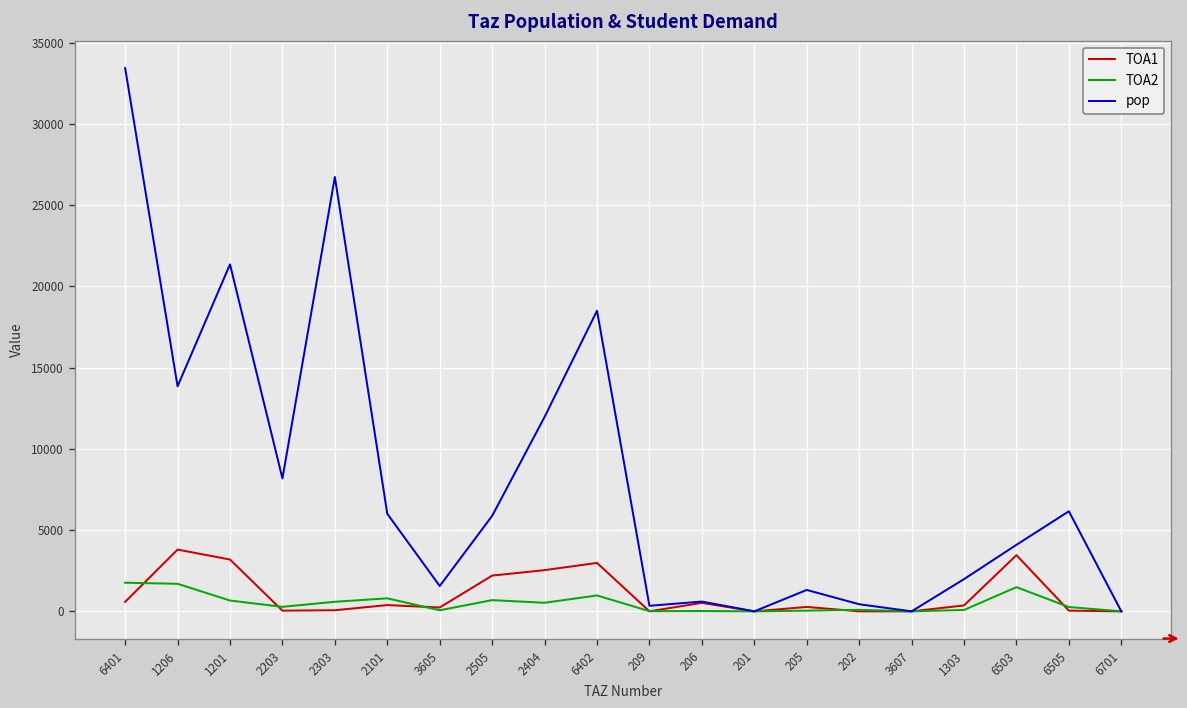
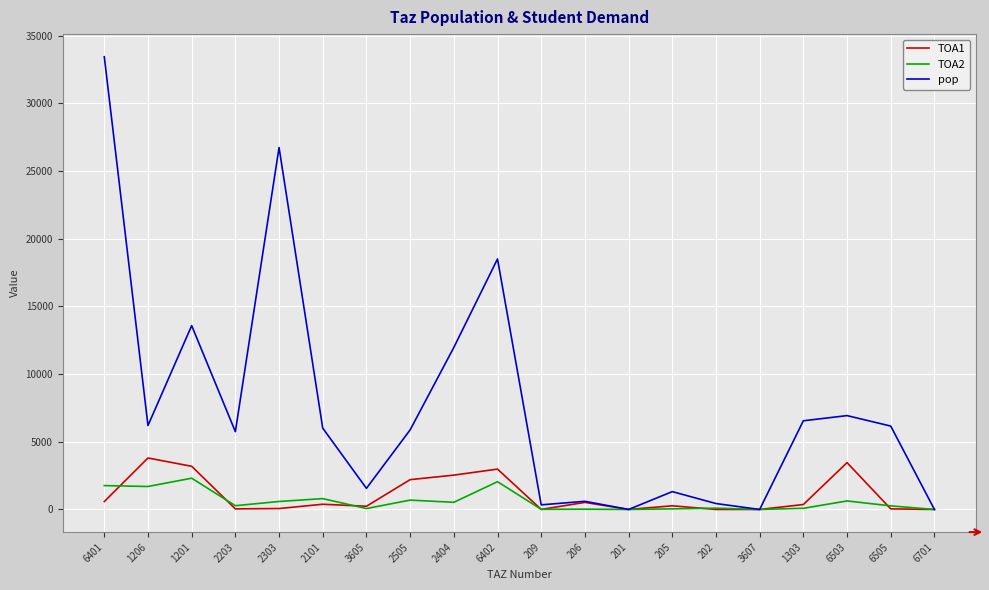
  {
    "TOA1": {
      "6401": 600,
      "1206": 3800,
      "1201": 3200,
      "2203": 0,
      "2303": 100,
      "2101": 400,
      "2505": 2200,
      "2404": 2500,
      "6402": 3000,
      "205": 300,
      "1303": 400,
      "6503": 3500,
      "6505": 0
    },
    "TOA2": {
      "6401": 1800,
      "1206": 1700,
-     "1201": 700,
+     "1201": 2300,
      "2203": 300,
      "2303": 600,
      "2101": 800,
      "2505": 700,
      "2404": 500,
-     "6402": 1000,
+     "6402": 2100,
      "206": 0,
      "205": 0,
      "1303": 100,
-     "6503": 1500,
+     "6503": 600,
      "6505": 300
    },
    "pop": {
      "6401": 33400,
-     "1206": 13900,
-     "1201": 21400,
-     "2203": 8200,
+     "1206": 6200,
+     "1201": 13600,
+     "2203": 5700,
      "2303": 26700,
      "2101": 6000,
      "3605": 1600,
      "2505": 5900,
      "2404": 12000,
      "6402": 18500,
      "209": 300,
      "205": 1300,
      "202": 400,
-     "1303": 2000,
-     "6503": 4100,
+     "1303": 6500,
+     "6503": 6900,
      "6505": 6200
    }
  }
